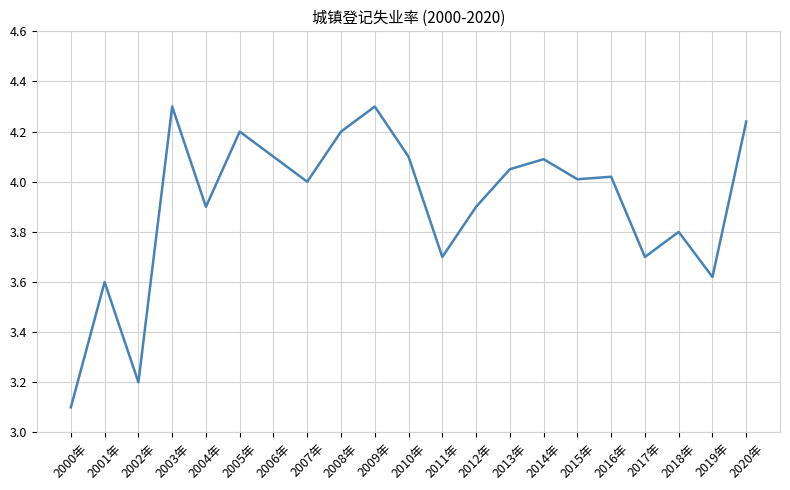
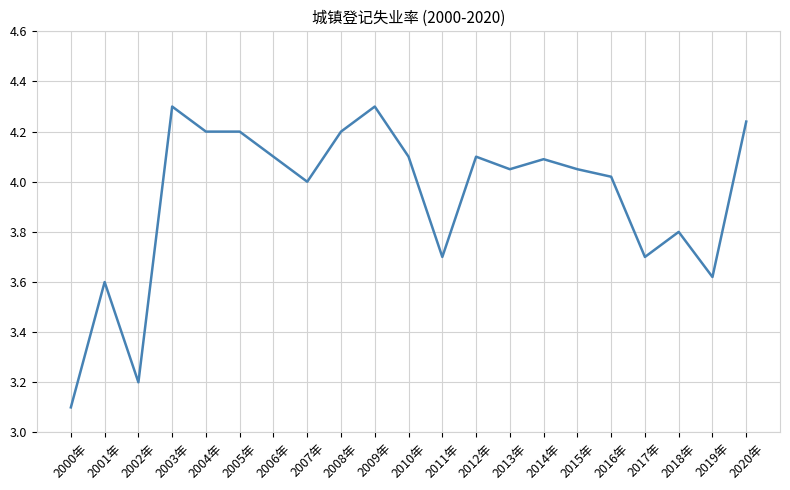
  {
    "2000年": 3.10,
    "2001年": 3.60,
    "2002年": 3.20,
    "2003年": 4.30,
-   "2004年": 3.9,
+   "2004年": 4.2,
    "2005年": 4.20,
    "2006年": 4.10,
    "2007年": 4.00,
    "2008年": 4.20,
    "2009年": 4.30,
    "2010年": 4.10,
    "2011年": 3.70,
-   "2012年": 3.9,
+   "2012年": 4.1,
    "2013年": 4.05,
    "2014年": 4.09,
-   "2015年": 4.01,
+   "2015年": 4.05,
    "2016年": 4.02,
    "2017年": 3.70,
    "2018年": 3.80,
    "2019年": 3.62,
    "2020年": 4.24
  }
